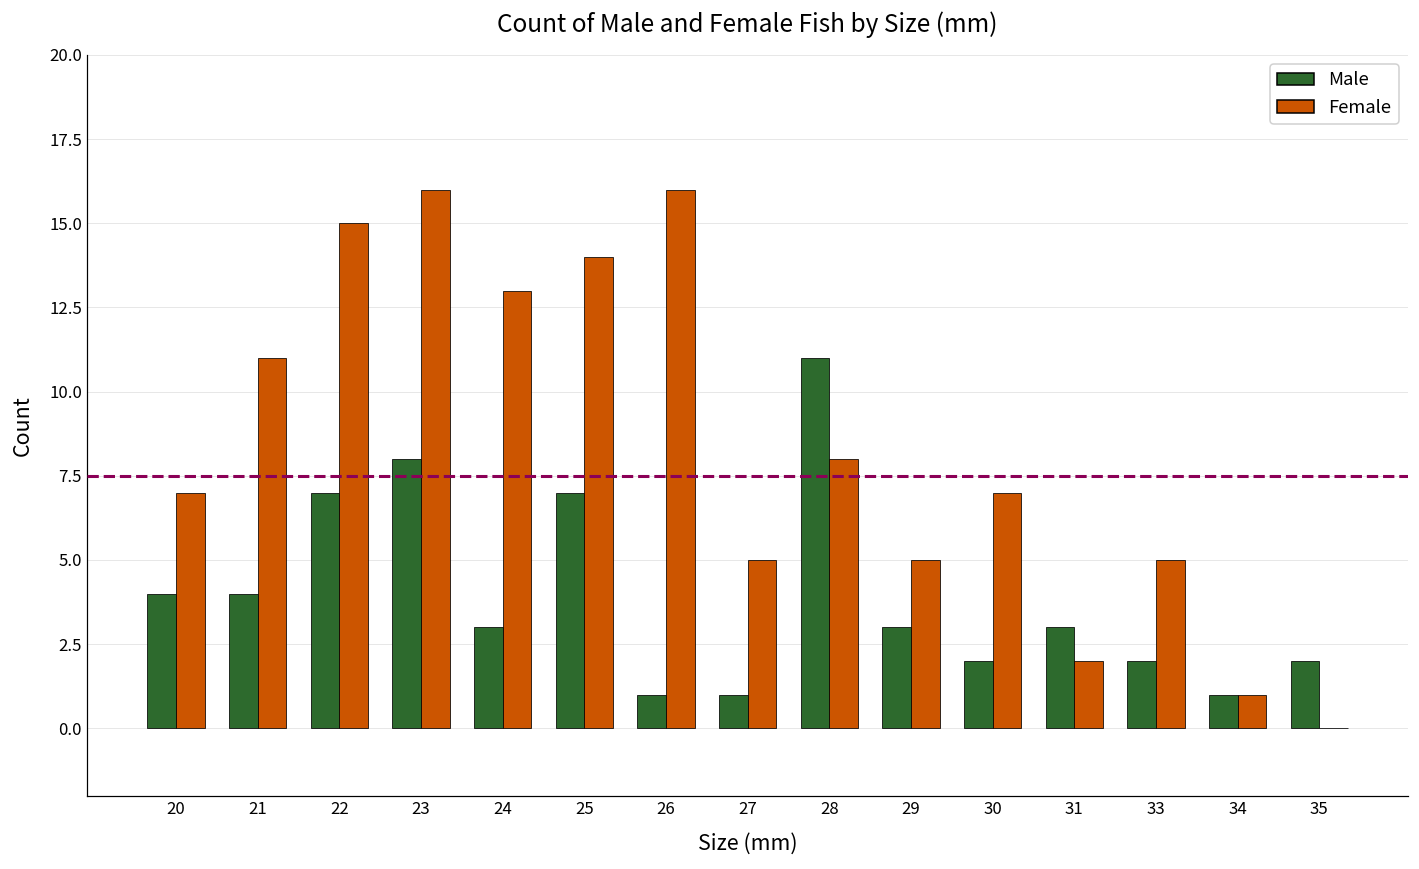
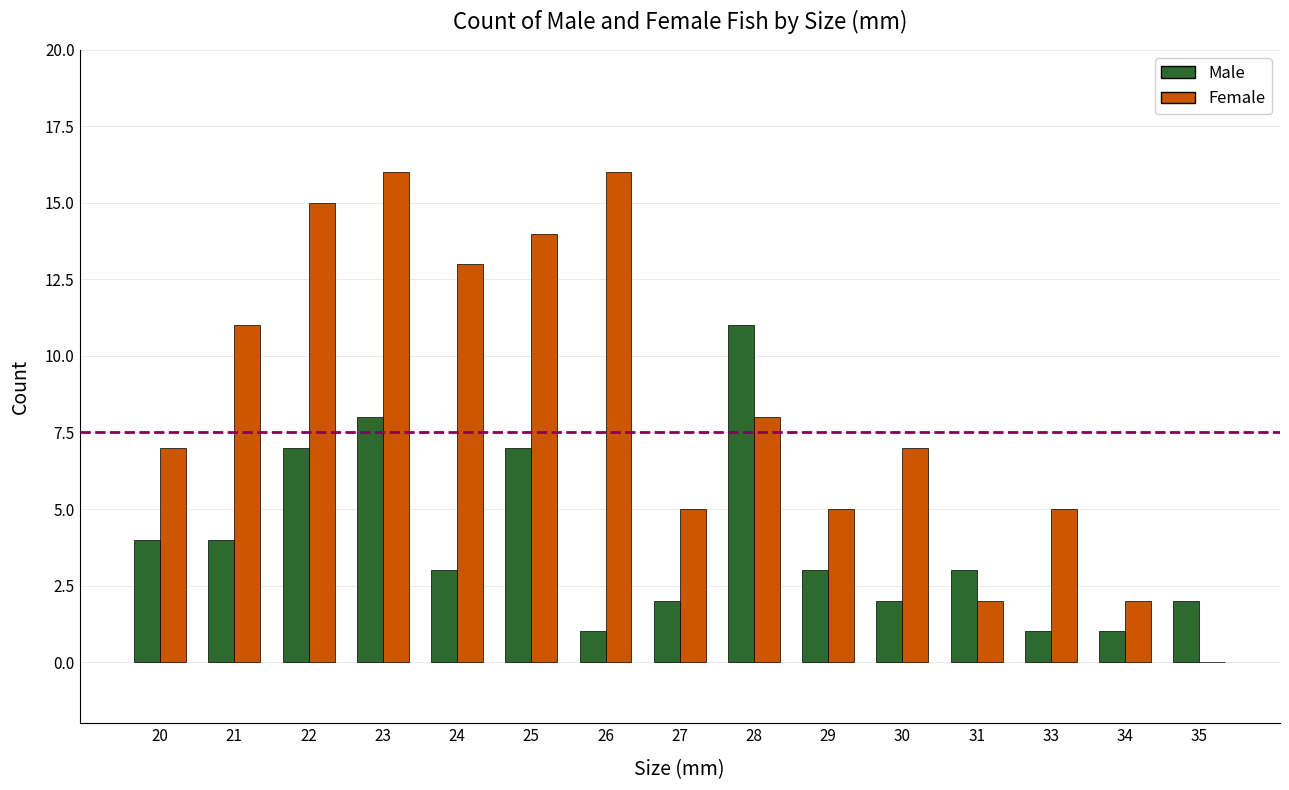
  {
    "Male": {
      "20": 4,
      "21": 4,
      "22": 7,
      "23": 8,
      "24": 3,
      "25": 7,
      "26": 1,
-     "27": 1,
+     "27": 2,
      "28": 11,
      "29": 3,
      "30": 2,
      "31": 3,
-     "33": 2,
+     "33": 1,
      "34": 1,
      "35": 2
    },
    "Female": {
      "20": 7,
      "21": 11,
      "22": 15,
      "23": 16,
      "24": 13,
      "25": 14,
      "26": 16,
      "27": 5,
      "28": 8,
      "29": 5,
      "30": 7,
      "31": 2,
      "33": 5,
-     "34": 1,
+     "34": 2,
      "35": 0
    }
  }
